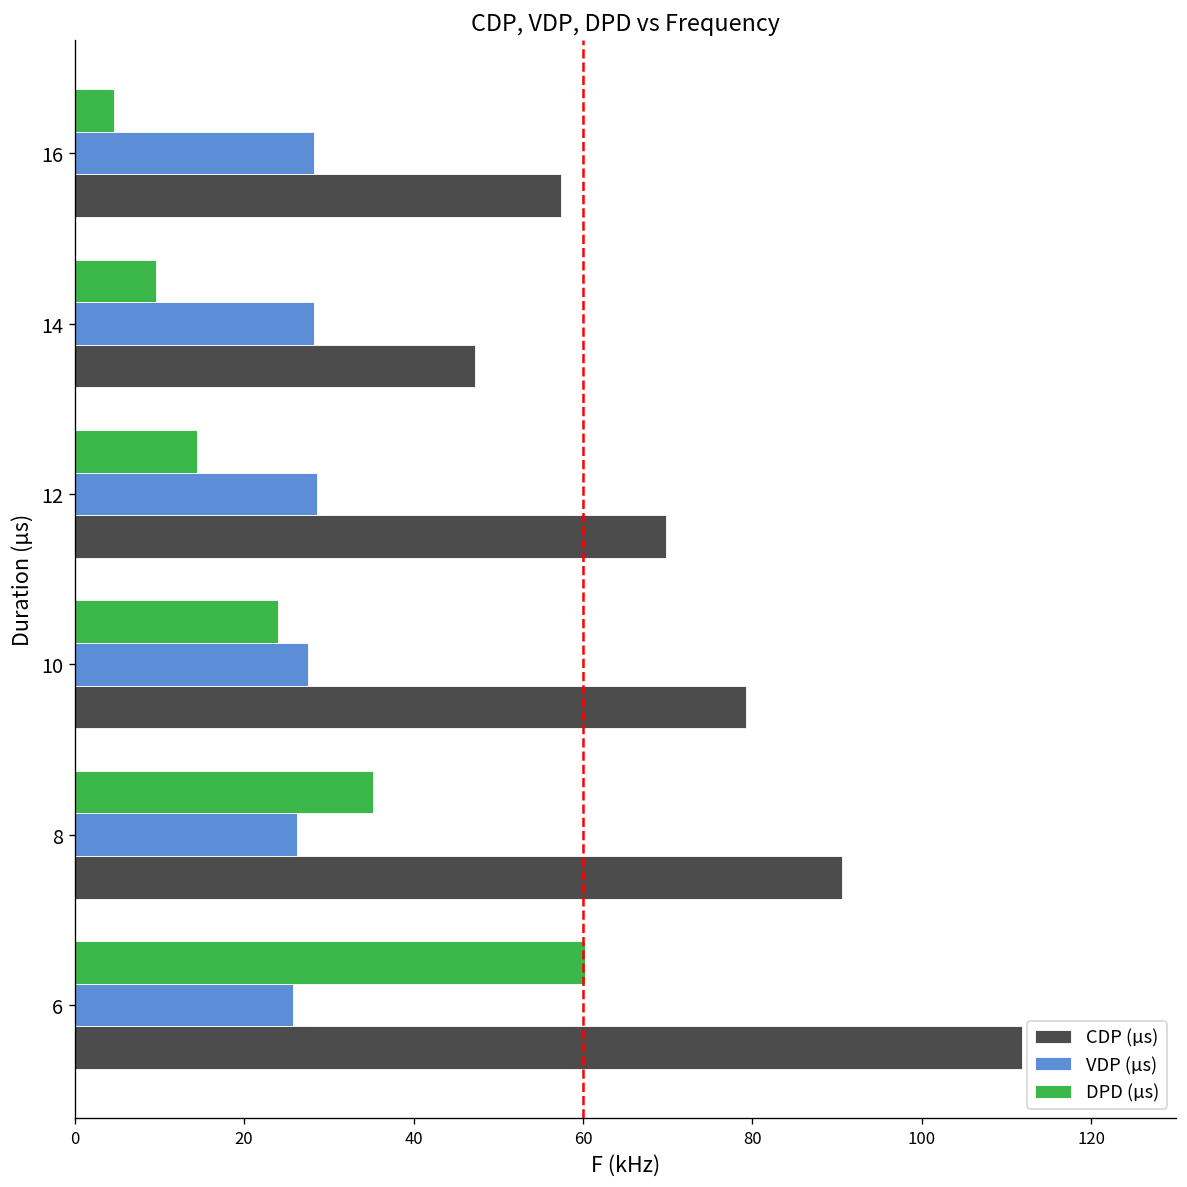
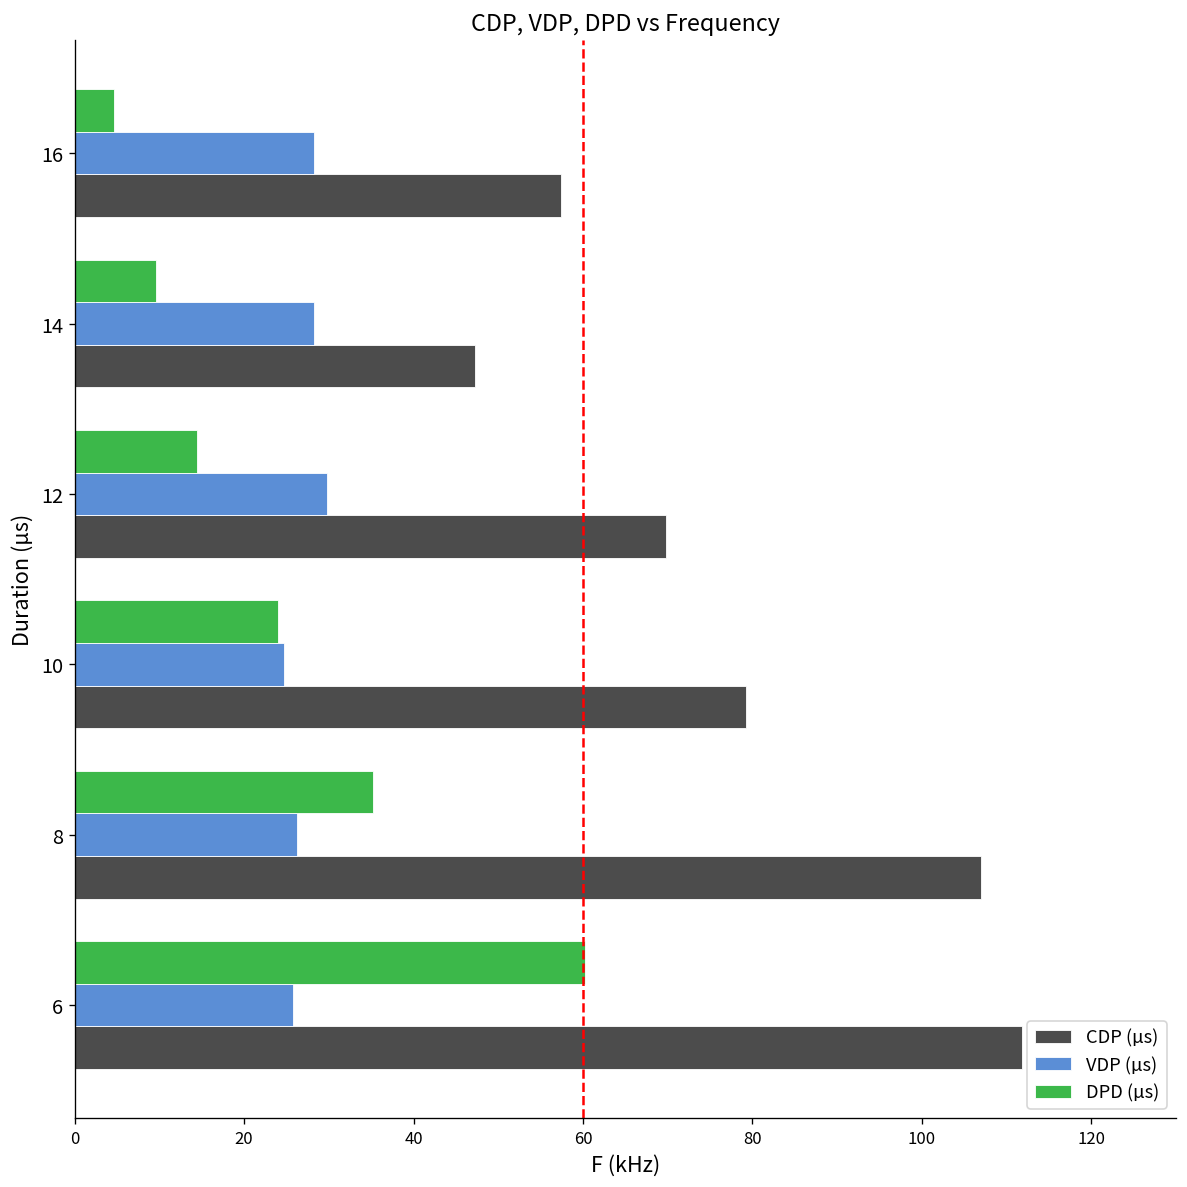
  {
    "CDP (µs)": {
      "16": 57,
      "14": 47,
      "12": 70,
      "10": 79,
-     "8": 91,
+     "8": 107,
      "6": 112
    },
    "VDP (µs)": {
      "16": 28,
      "14": 28,
-     "12": 29,
-     "10": 28,
+     "12": 30,
+     "10": 25,
      "8": 26,
      "6": 26
    },
    "DPD (µs)": {
      "16": 5,
      "14": 10,
      "12": 14,
      "10": 24,
      "8": 35,
      "6": 60
    }
  }
